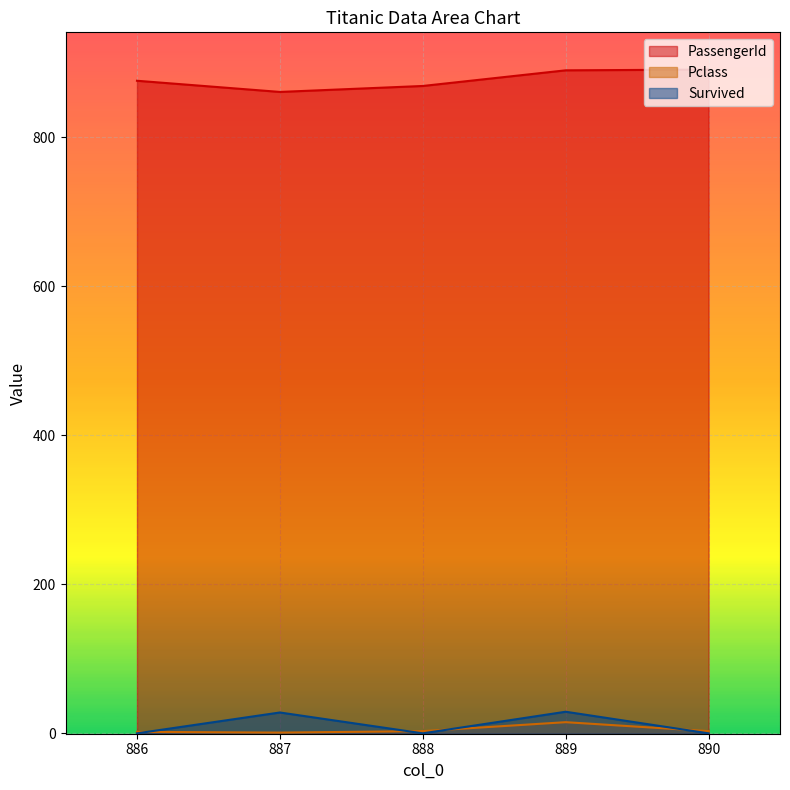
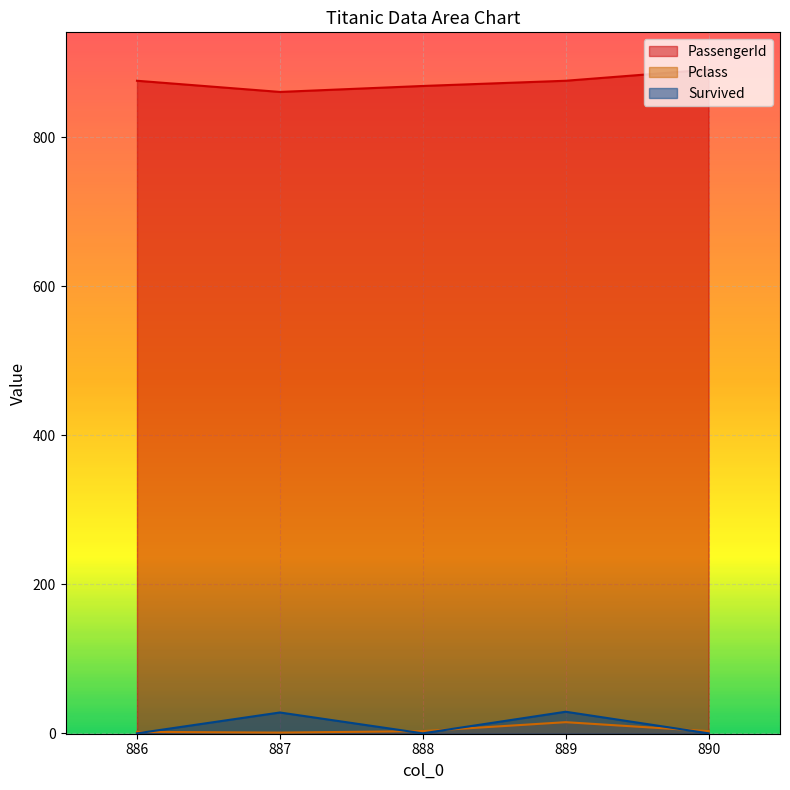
  {
    "PassengerId": {
      "886": 880,
      "887": 860,
      "888": 870,
-     "889": 890
+     "889": 880
    },
    "Pclass": {
      "887": 0,
      "889": 20
    },
    "Survived": {
      "887": 30,
      "889": 30
    }
  }
